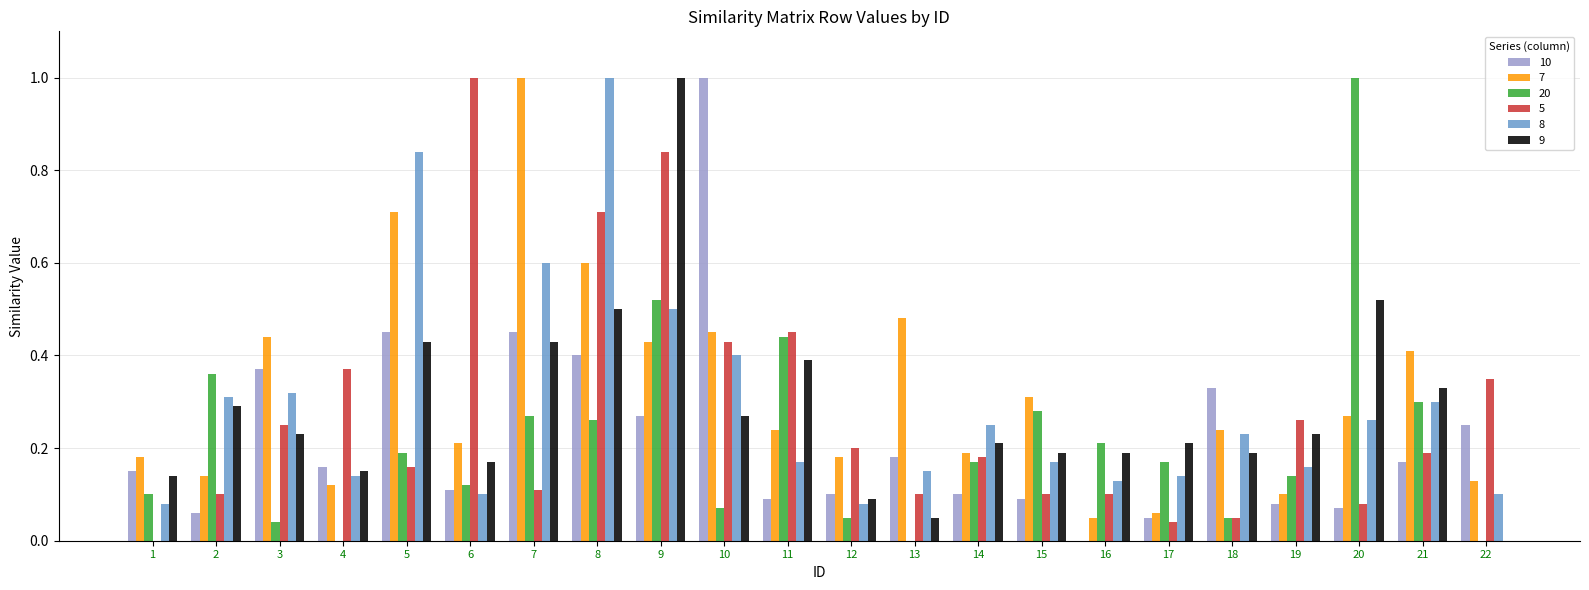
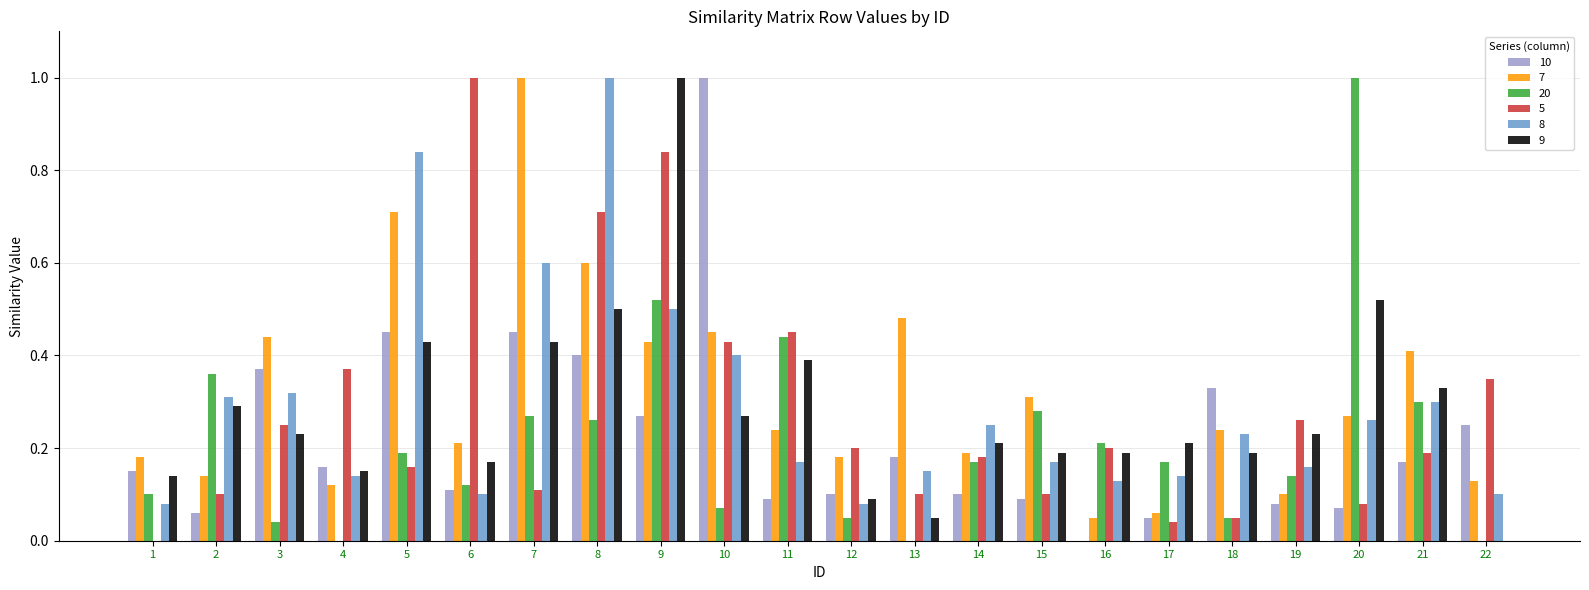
  {
    "7": {
      "1": 0.18,
      "2": 0.14,
      "3": 0.44,
      "4": 0.12,
      "5": 0.71,
      "6": 0.21,
      "7": 1.0,
      "8": 0.6,
      "9": 0.43,
      "10": 0.45,
      "11": 0.24,
      "12": 0.18,
      "13": 0.48,
      "14": 0.19,
      "15": 0.31,
      "16": 0.05,
      "17": 0.06,
      "18": 0.24,
      "19": 0.1,
      "20": 0.27,
      "21": 0.41,
      "22": 0.13
    },
    "20": {
      "1": 0.1,
      "2": 0.36,
      "3": 0.04,
      "4": 0.0,
      "5": 0.19,
      "6": 0.12,
      "7": 0.27,
      "8": 0.26,
      "9": 0.52,
      "10": 0.07,
      "11": 0.44,
      "12": 0.05,
      "13": 0.0,
      "14": 0.17,
      "15": 0.28,
      "16": 0.21,
      "17": 0.17,
      "18": 0.05,
      "19": 0.14,
      "20": 1.0,
      "21": 0.3,
      "22": 0.0
    },
    "5": {
      "1": 0.0,
      "2": 0.1,
      "3": 0.25,
      "4": 0.37,
      "5": 0.16,
      "6": 1.0,
      "7": 0.11,
      "8": 0.71,
      "9": 0.84,
      "10": 0.43,
      "11": 0.45,
      "12": 0.2,
      "13": 0.1,
      "14": 0.18,
      "15": 0.1,
-     "16": 0.1,
+     "16": 0.2,
      "17": 0.04,
      "18": 0.05,
      "19": 0.26,
      "20": 0.08,
      "21": 0.19,
      "22": 0.35
    },
    "9": {
      "1": 0.14,
      "2": 0.29,
      "3": 0.23,
      "4": 0.15,
      "5": 0.43,
      "6": 0.17,
      "7": 0.43,
      "8": 0.5,
      "9": 1.0,
      "10": 0.27,
      "11": 0.39,
      "12": 0.09,
      "13": 0.05,
      "14": 0.21,
      "15": 0.19,
      "16": 0.19,
      "17": 0.21,
      "18": 0.19,
      "19": 0.23,
      "20": 0.52,
      "21": 0.33,
      "22": 0.0
    }
  }
